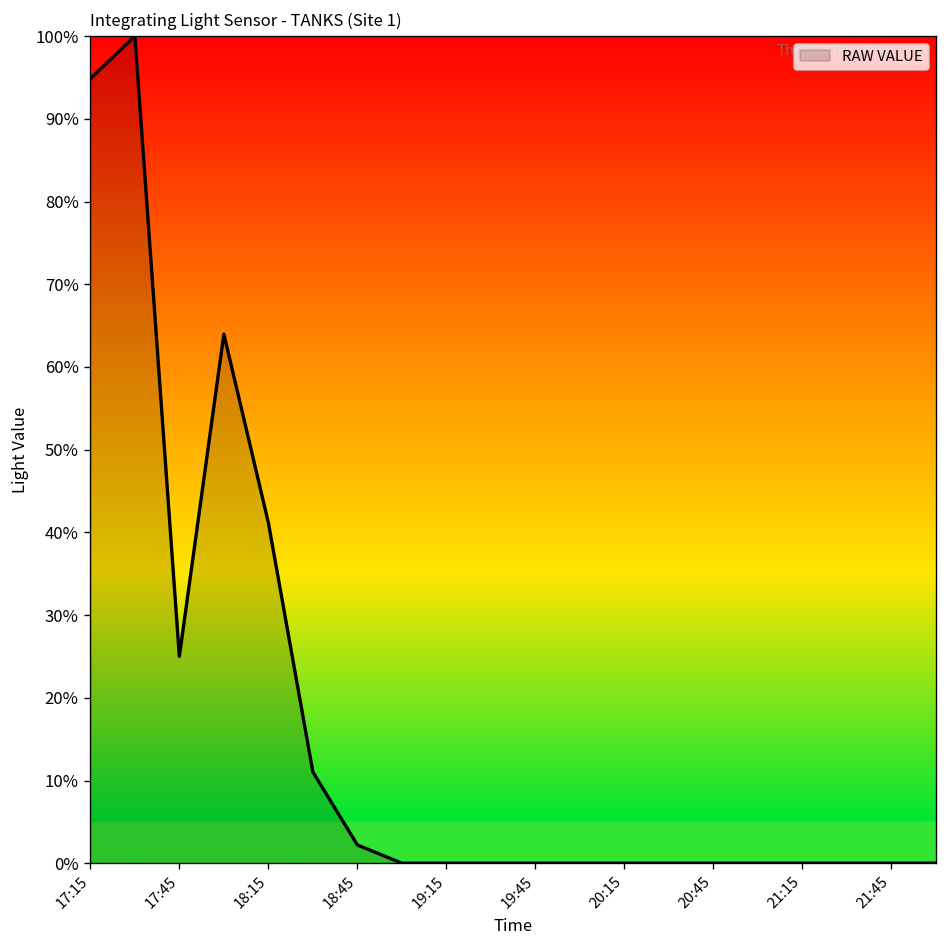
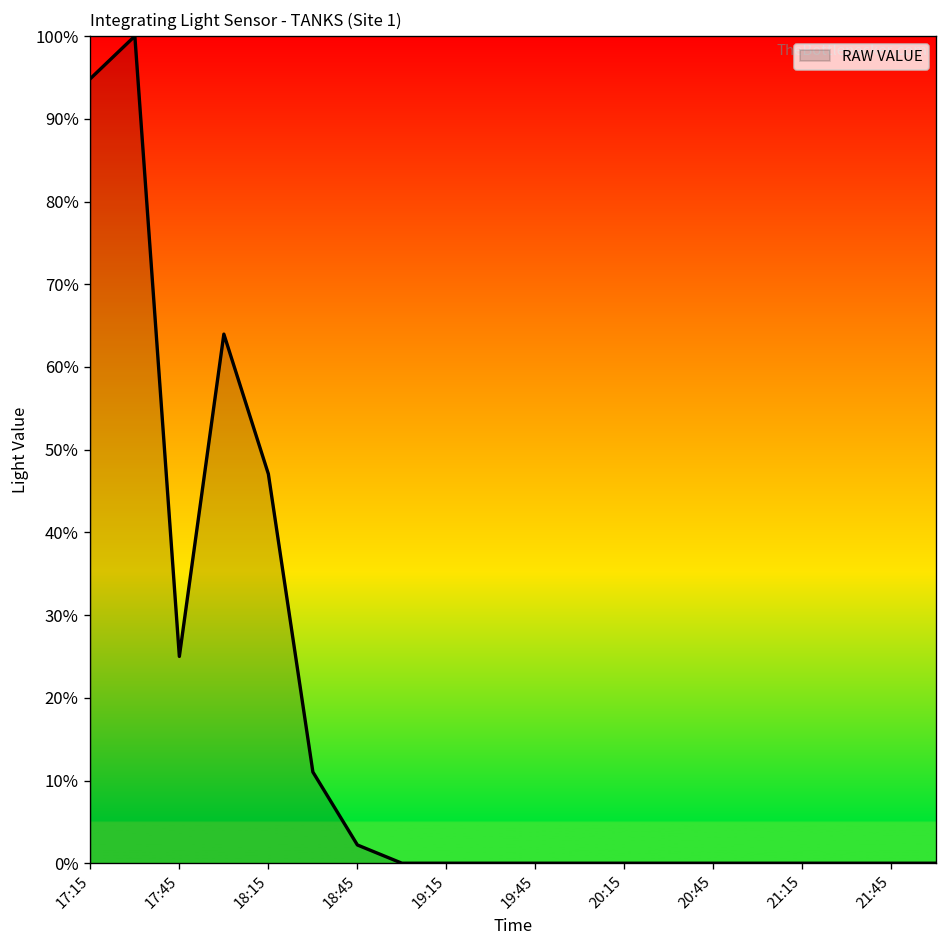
  {
    "17:15": "95%",
    "17:45": "25%",
-   "18:15": "41%",
+   "18:15": "47%",
    "18:45": "2%",
    "19:15": "0%",
    "19:45": "0%",
    "20:15": "0%",
    "20:45": "0%",
    "21:15": "0%",
    "21:45": "0%"
  }
